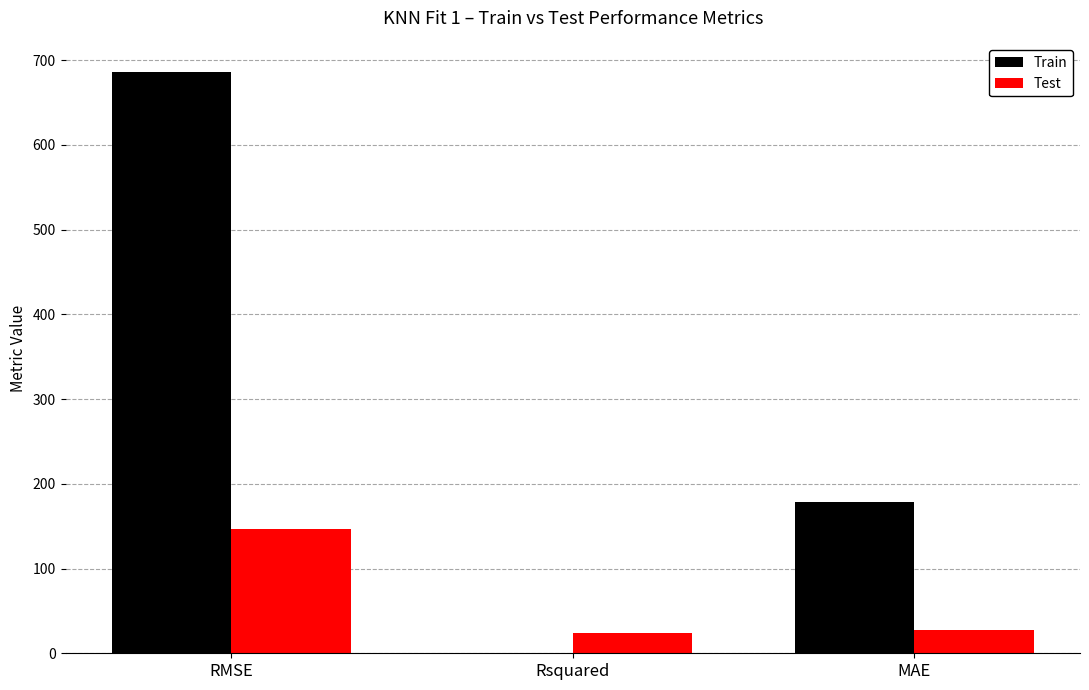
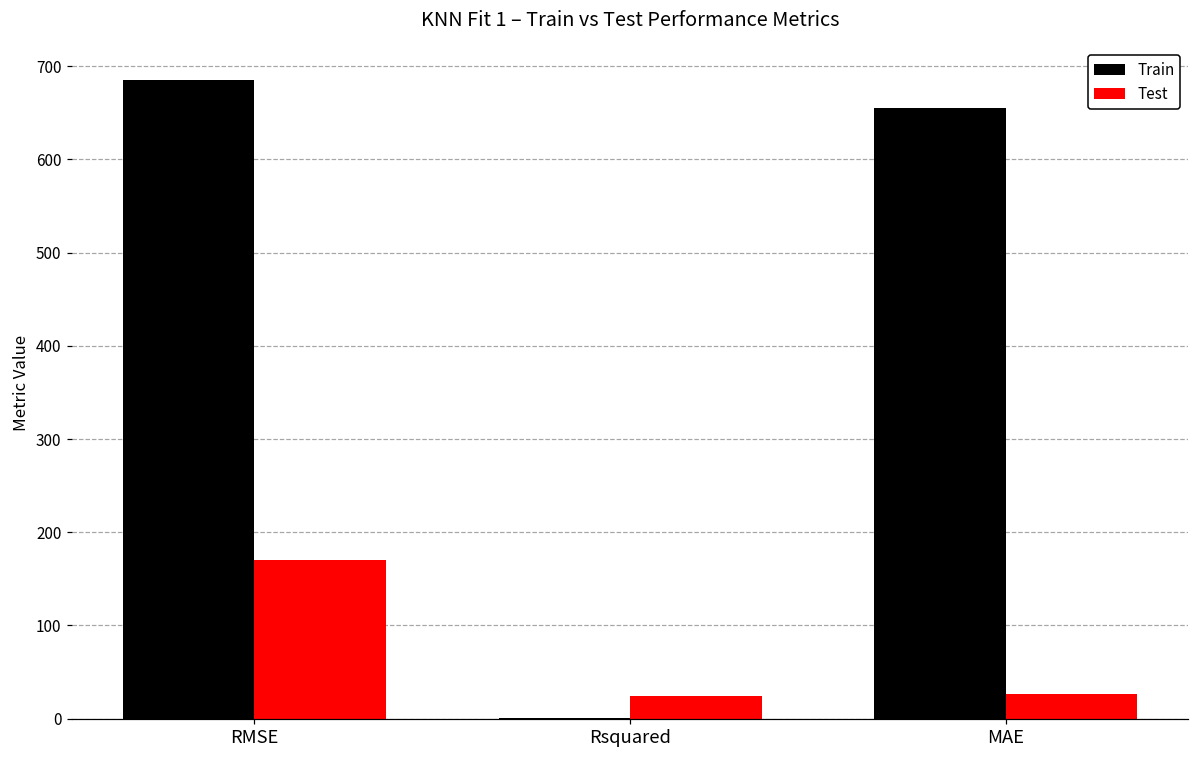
  {
    "Train": {
      "RMSE": 690,
-     "MAE": 180
+     "MAE": 660
    },
    "Test": {
-     "RMSE": 150,
+     "RMSE": 170,
      "Rsquared": 20,
      "MAE": 30
    }
  }
